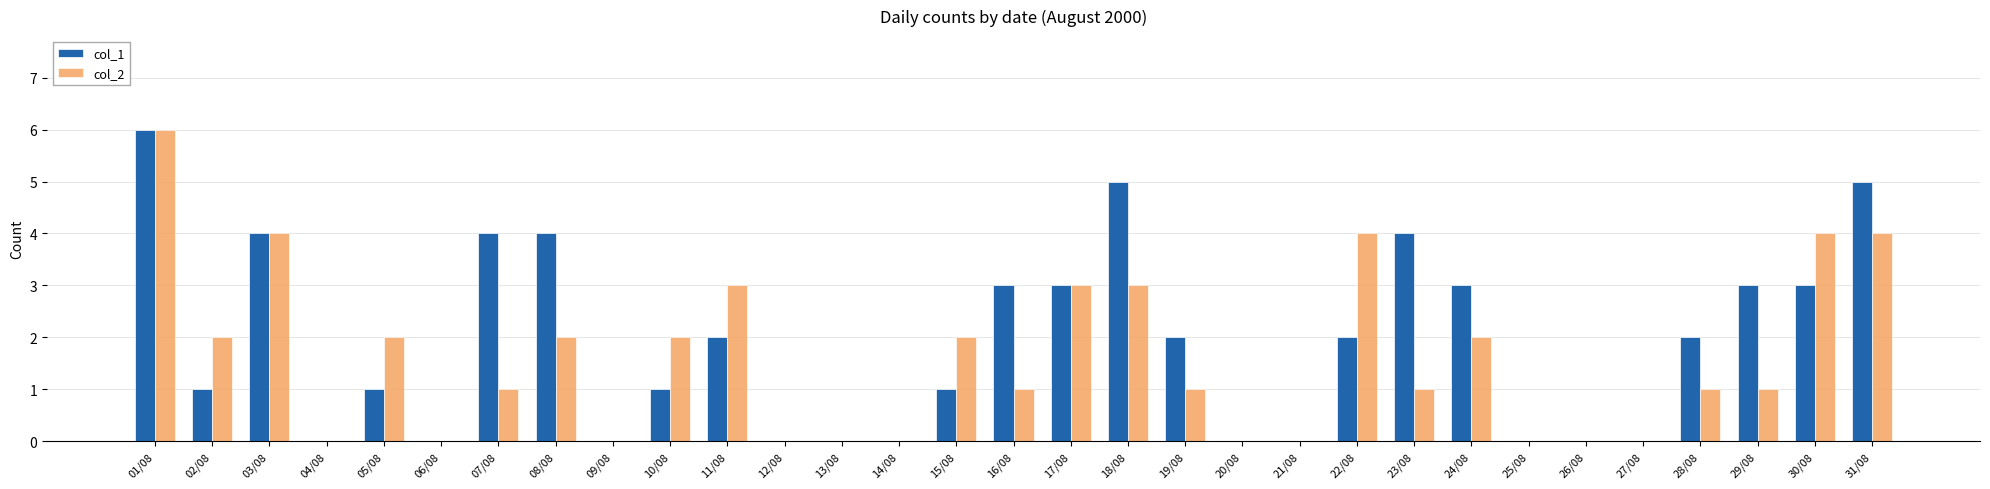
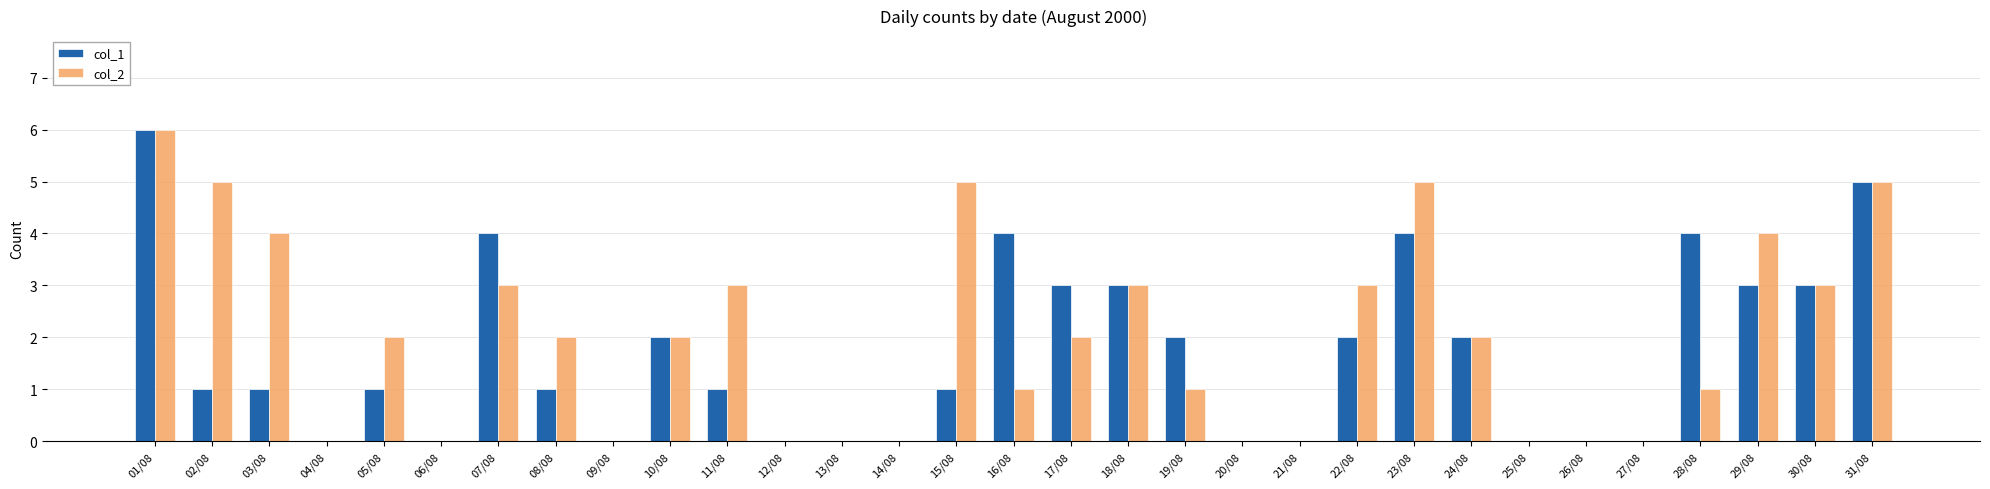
  {
    "col_1": {
      "01/08": 6,
      "02/08": 1,
-     "03/08": 4,
+     "03/08": 1,
      "04/08": 0,
      "05/08": 1,
      "06/08": 0,
      "07/08": 4,
-     "08/08": 4,
+     "08/08": 1,
      "09/08": 0,
-     "10/08": 1,
-     "11/08": 2,
+     "10/08": 2,
+     "11/08": 1,
      "12/08": 0,
      "13/08": 0,
      "14/08": 0,
      "15/08": 1,
-     "16/08": 3,
+     "16/08": 4,
      "17/08": 3,
-     "18/08": 5,
+     "18/08": 3,
      "19/08": 2,
      "20/08": 0,
      "21/08": 0,
      "22/08": 2,
      "23/08": 4,
-     "24/08": 3,
+     "24/08": 2,
      "25/08": 0,
      "26/08": 0,
      "27/08": 0,
-     "28/08": 2,
+     "28/08": 4,
      "29/08": 3,
      "30/08": 3,
      "31/08": 5
    },
    "col_2": {
      "01/08": 6,
-     "02/08": 2,
+     "02/08": 5,
      "03/08": 4,
      "04/08": 0,
      "05/08": 2,
      "06/08": 0,
-     "07/08": 1,
+     "07/08": 3,
      "08/08": 2,
      "09/08": 0,
      "10/08": 2,
      "11/08": 3,
      "12/08": 0,
      "13/08": 0,
      "14/08": 0,
-     "15/08": 2,
+     "15/08": 5,
      "16/08": 1,
-     "17/08": 3,
+     "17/08": 2,
      "18/08": 3,
      "19/08": 1,
      "20/08": 0,
      "21/08": 0,
-     "22/08": 4,
-     "23/08": 1,
+     "22/08": 3,
+     "23/08": 5,
      "24/08": 2,
      "25/08": 0,
      "26/08": 0,
      "27/08": 0,
      "28/08": 1,
-     "29/08": 1,
-     "30/08": 4,
-     "31/08": 4
+     "29/08": 4,
+     "30/08": 3,
+     "31/08": 5
    }
  }
